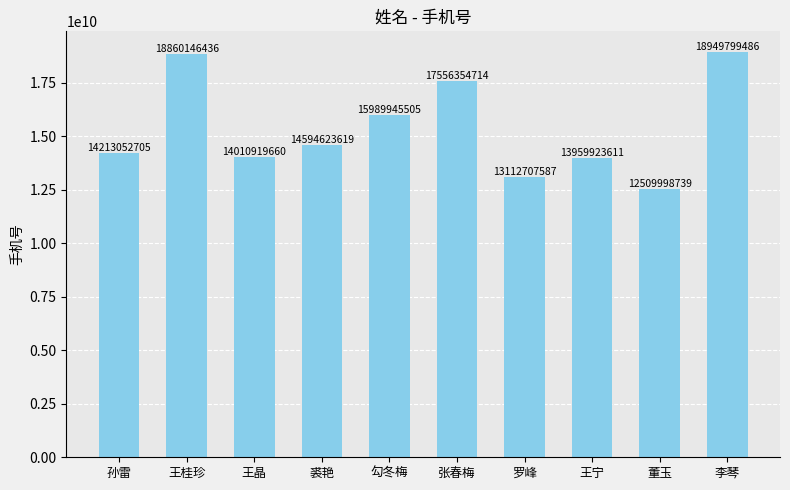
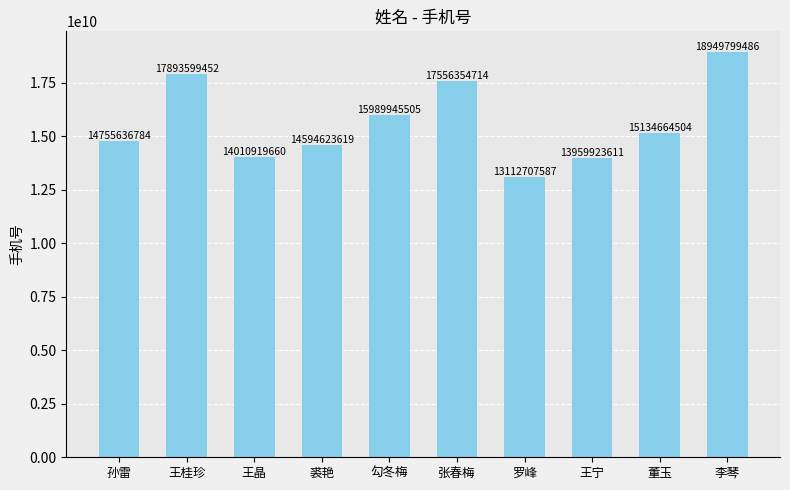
  {
-   "孙雷": 14213052705,
-   "王桂珍": 18860146436,
+   "孙雷": 14755636784,
+   "王桂珍": 17893599452,
    "王晶": 14010919660,
    "裘艳": 14594623619,
    "勾冬梅": 15989945505,
    "张春梅": 17556354714,
    "罗峰": 13112707587,
    "王宁": 13959923611,
-   "董玉": 12509998739,
+   "董玉": 15134664504,
    "李琴": 18949799486
  }
